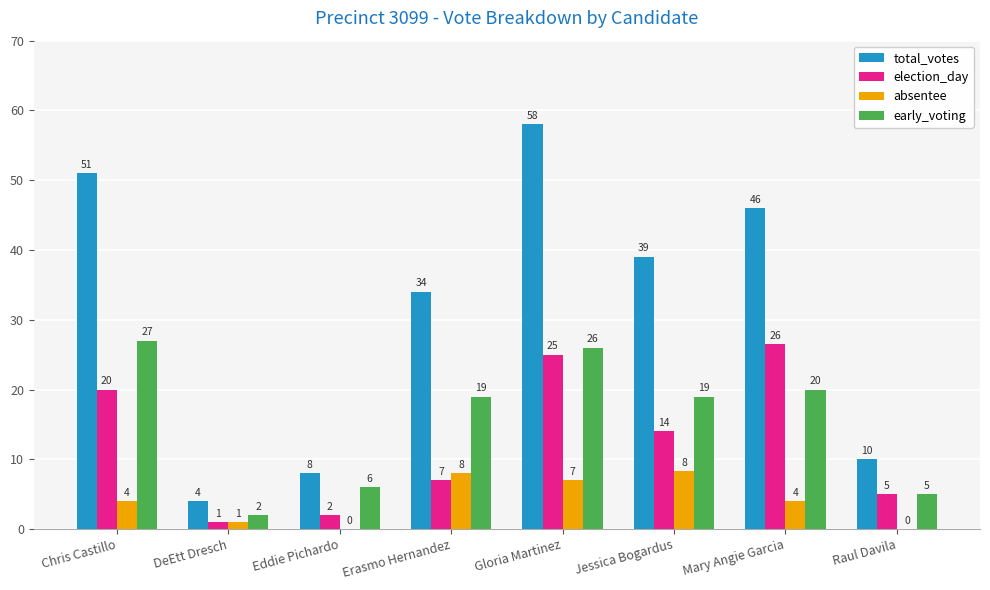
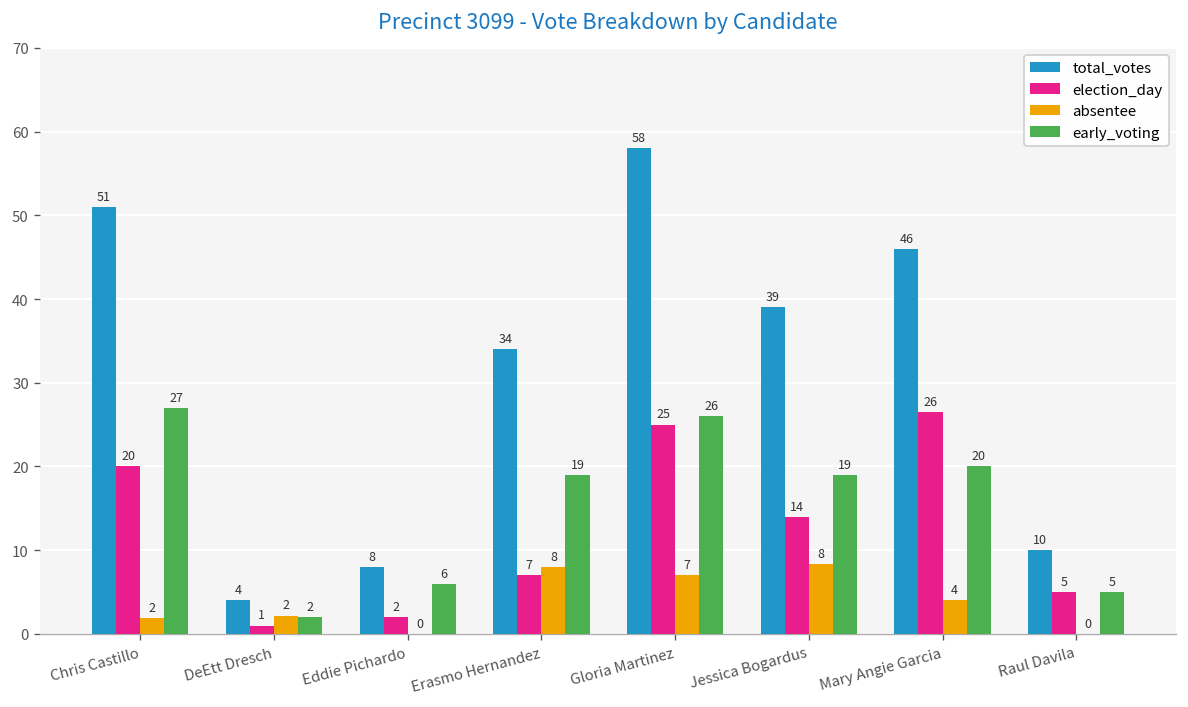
  {
    "total_votes": {
      "Chris Castillo": 51,
      "DeEtt Dresch": 4,
      "Eddie Pichardo": 8,
      "Erasmo Hernandez": 34,
      "Gloria Martinez": 58,
      "Jessica Bogardus": 39,
      "Mary Angie Garcia": 46,
      "Raul Davila": 10
    },
    "election_day": {
      "Chris Castillo": 20,
      "DeEtt Dresch": 1,
      "Eddie Pichardo": 2,
      "Erasmo Hernandez": 7,
      "Gloria Martinez": 25,
      "Jessica Bogardus": 14,
      "Mary Angie Garcia": 26,
      "Raul Davila": 5
    },
    "absentee": {
-     "Chris Castillo": 4,
-     "DeEtt Dresch": 1,
+     "Chris Castillo": 2,
+     "DeEtt Dresch": 2,
      "Eddie Pichardo": 0,
      "Erasmo Hernandez": 8,
      "Gloria Martinez": 7,
      "Jessica Bogardus": 8,
      "Mary Angie Garcia": 4,
      "Raul Davila": 0
    },
    "early_voting": {
      "Chris Castillo": 27,
      "DeEtt Dresch": 2,
      "Eddie Pichardo": 6,
      "Erasmo Hernandez": 19,
      "Gloria Martinez": 26,
      "Jessica Bogardus": 19,
      "Mary Angie Garcia": 20,
      "Raul Davila": 5
    }
  }
